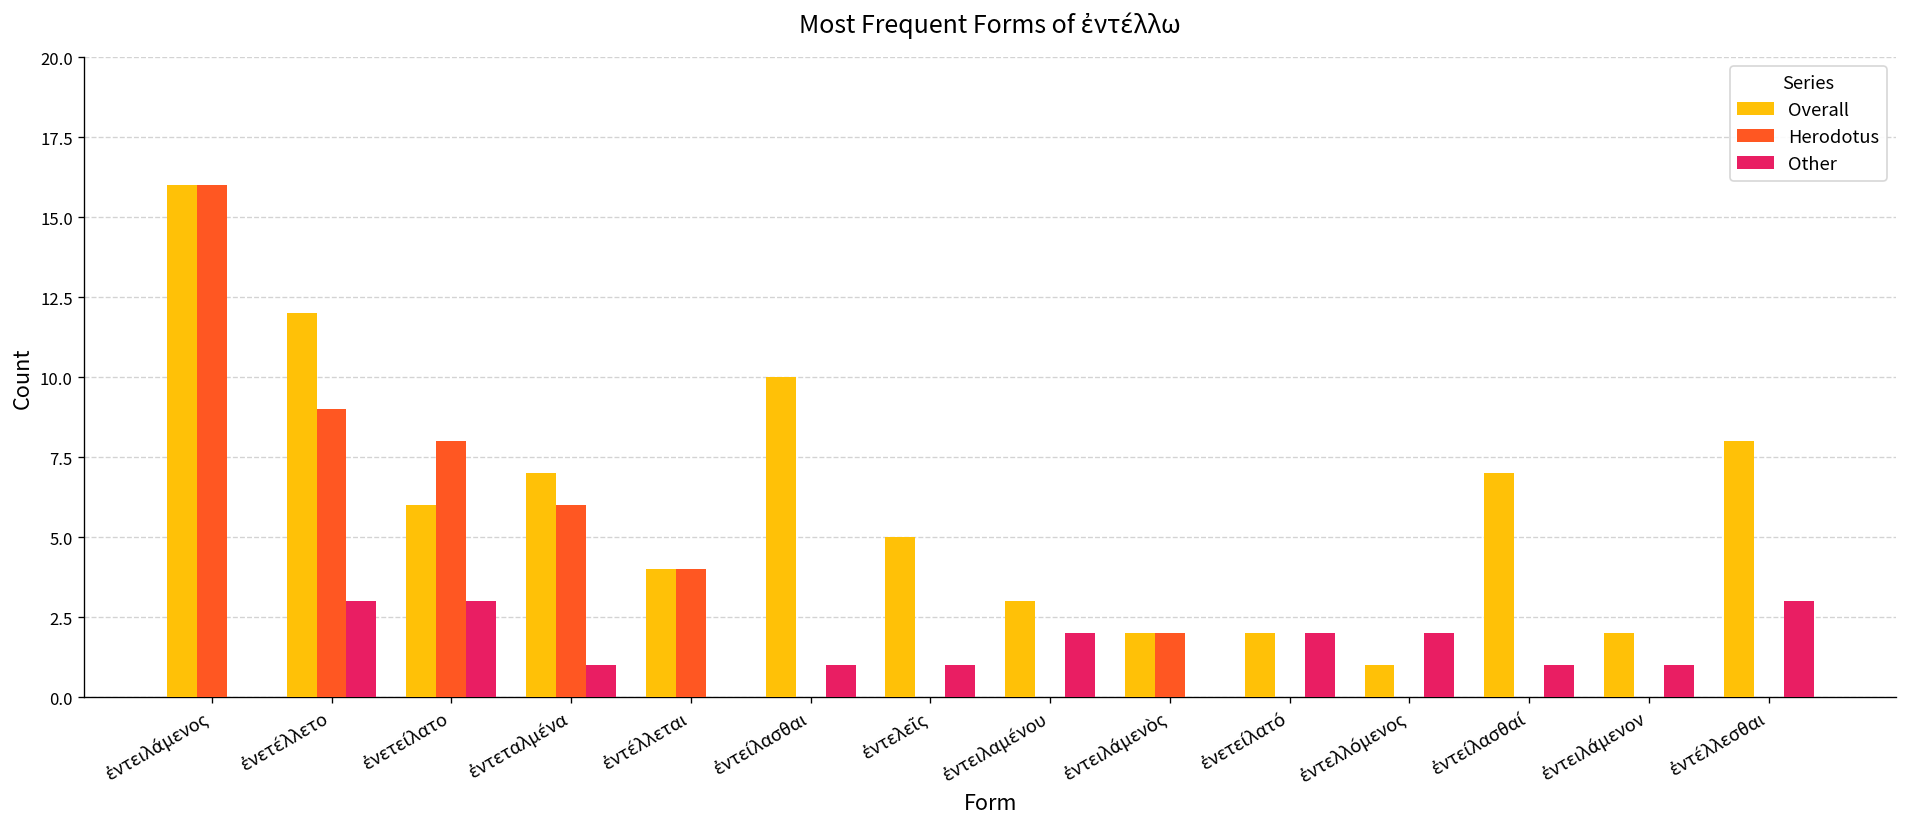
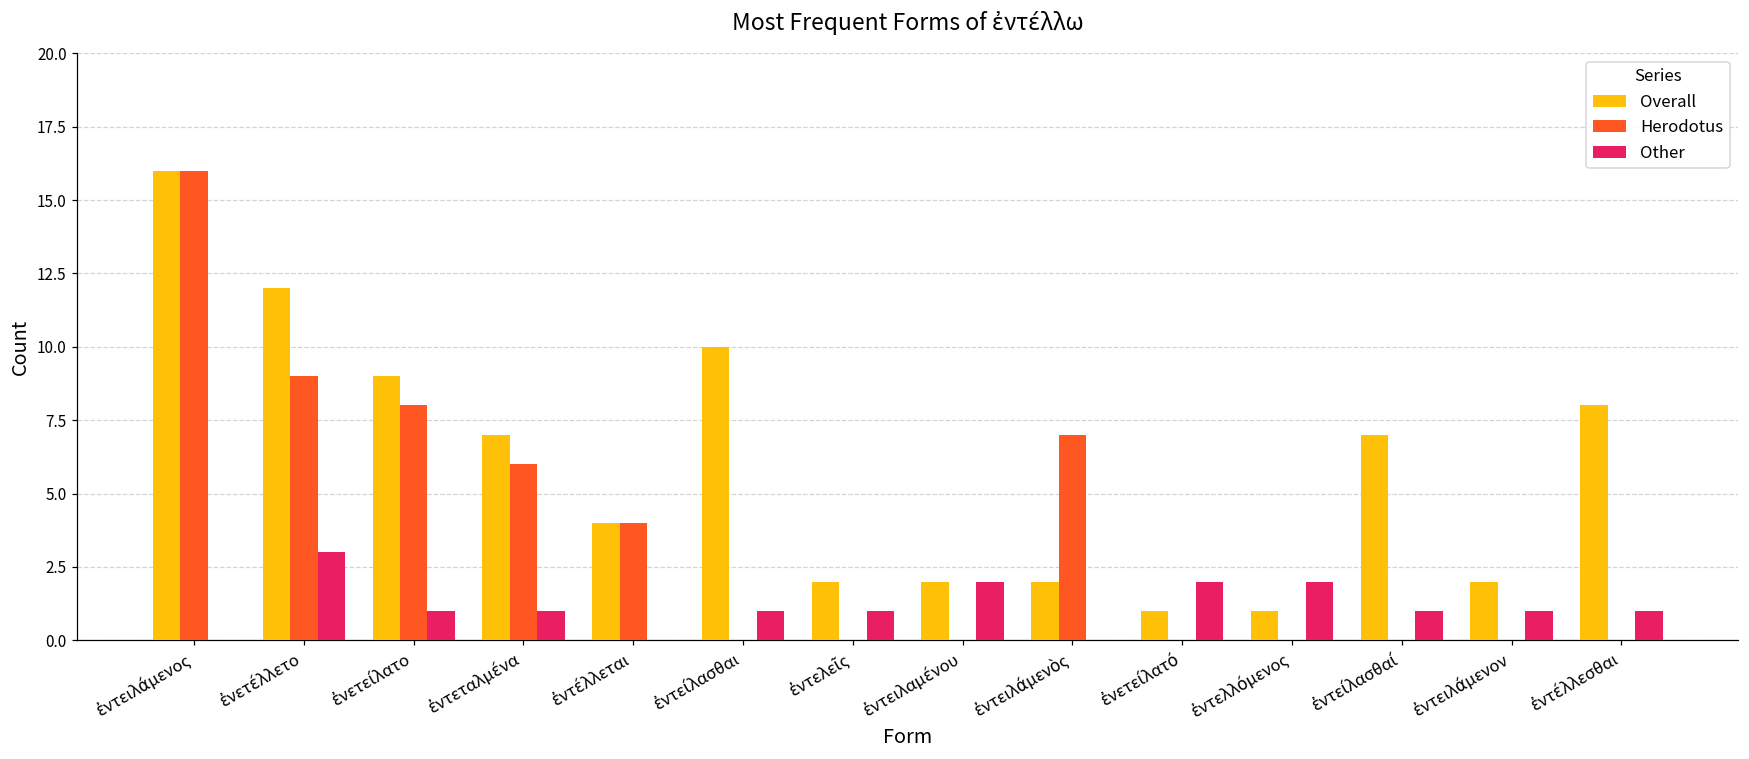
  {
    "Overall": {
      "ἐντειλάμενος": 16,
      "ἐνετέλλετο": 12,
-     "ἐνετείλατο": 6,
+     "ἐνετείλατο": 9,
      "ἐντεταλμένα": 7,
      "ἐντέλλεται": 4,
      "ἐντείλασθαι": 10,
-     "ἐντελεῖς": 5,
-     "ἐντειλαμένου": 3,
+     "ἐντελεῖς": 2,
+     "ἐντειλαμένου": 2,
      "ἐντειλάμενὸς": 2,
-     "ἐνετείλατό": 2,
+     "ἐνετείλατό": 1,
      "ἐντελλόμενος": 1,
      "ἐντείλασθαί": 7,
      "ἐντειλάμενον": 2,
      "ἐντέλλεσθαι": 8
    },
    "Herodotus": {
      "ἐντειλάμενος": 16,
      "ἐνετέλλετο": 9,
      "ἐνετείλατο": 8,
      "ἐντεταλμένα": 6,
      "ἐντέλλεται": 4,
      "ἐντείλασθαι": 0,
      "ἐντελεῖς": 0,
      "ἐντειλαμένου": 0,
-     "ἐντειλάμενὸς": 2,
+     "ἐντειλάμενὸς": 7,
      "ἐνετείλατό": 0,
      "ἐντελλόμενος": 0,
      "ἐντείλασθαί": 0,
      "ἐντειλάμενον": 0,
      "ἐντέλλεσθαι": 0
    },
    "Other": {
      "ἐντειλάμενος": 0,
      "ἐνετέλλετο": 3,
-     "ἐνετείλατο": 3,
+     "ἐνετείλατο": 1,
      "ἐντεταλμένα": 1,
      "ἐντέλλεται": 0,
      "ἐντείλασθαι": 1,
      "ἐντελεῖς": 1,
      "ἐντειλαμένου": 2,
      "ἐντειλάμενὸς": 0,
      "ἐνετείλατό": 2,
      "ἐντελλόμενος": 2,
      "ἐντείλασθαί": 1,
      "ἐντειλάμενον": 1,
-     "ἐντέλλεσθαι": 3
+     "ἐντέλλεσθαι": 1
    }
  }
